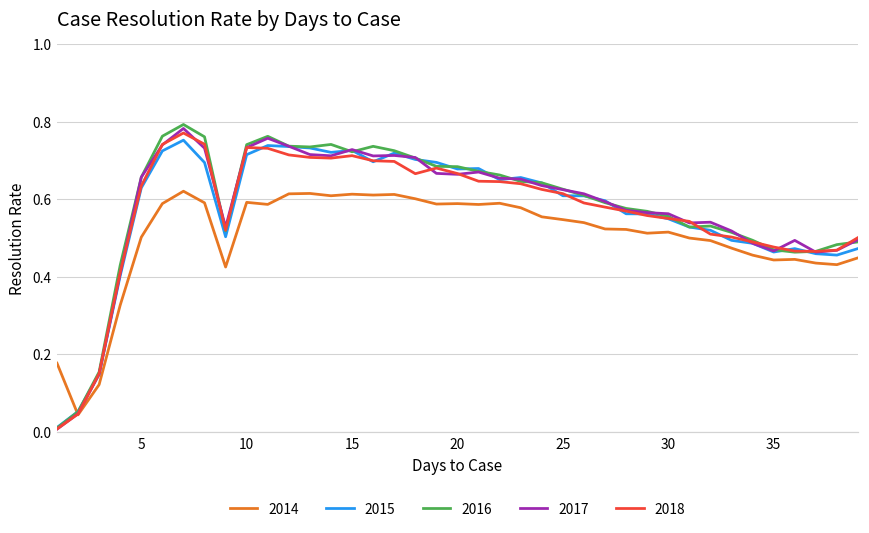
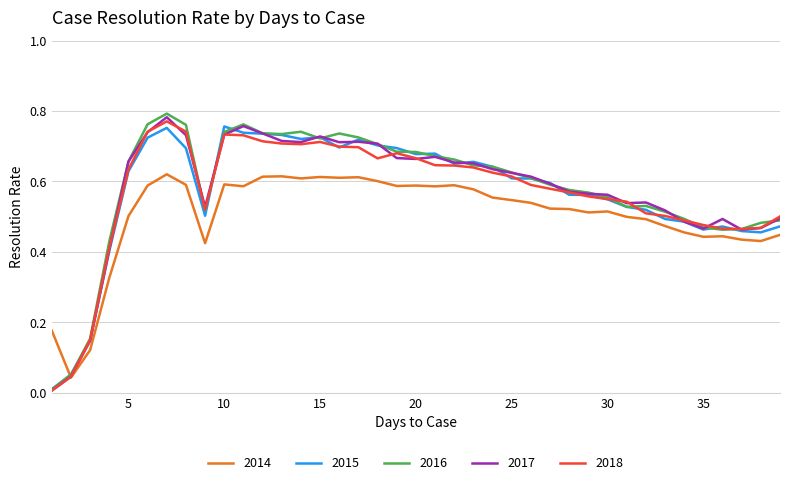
  {
    "2015": {
-     "10": 0.71
+     "10": 0.76
    }
  }
